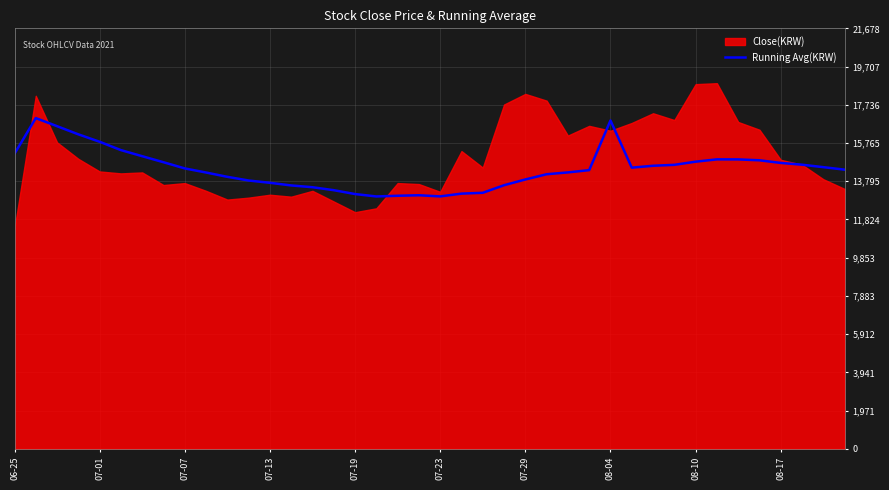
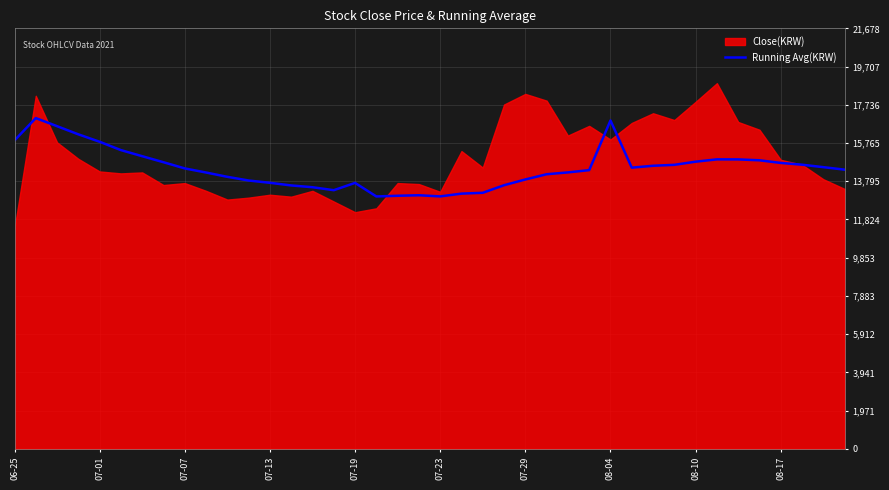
  {
    "Running Avg(KRW)": {
-     "06-25": "15,200",
+     "06-25": "15,900",
      "07-01": "15,800",
      "07-07": "14,500",
      "07-13": "13,700",
-     "07-19": "13,100",
+     "07-19": "13,700",
      "07-23": "13,000",
      "07-29": "13,900",
      "08-04": "16,900",
      "08-10": "14,800",
      "08-17": "14,700"
    },
    "Close(KRW)": {
      "06-25": "11,400",
      "07-01": "14,300",
      "07-07": "13,700",
      "07-13": "13,100",
      "07-19": "12,200",
      "07-23": "13,300",
      "07-29": "18,300",
-     "08-04": "16,400",
-     "08-10": "18,800",
+     "08-04": "15,900",
+     "08-10": "17,900",
      "08-17": "14,900"
    }
  }
